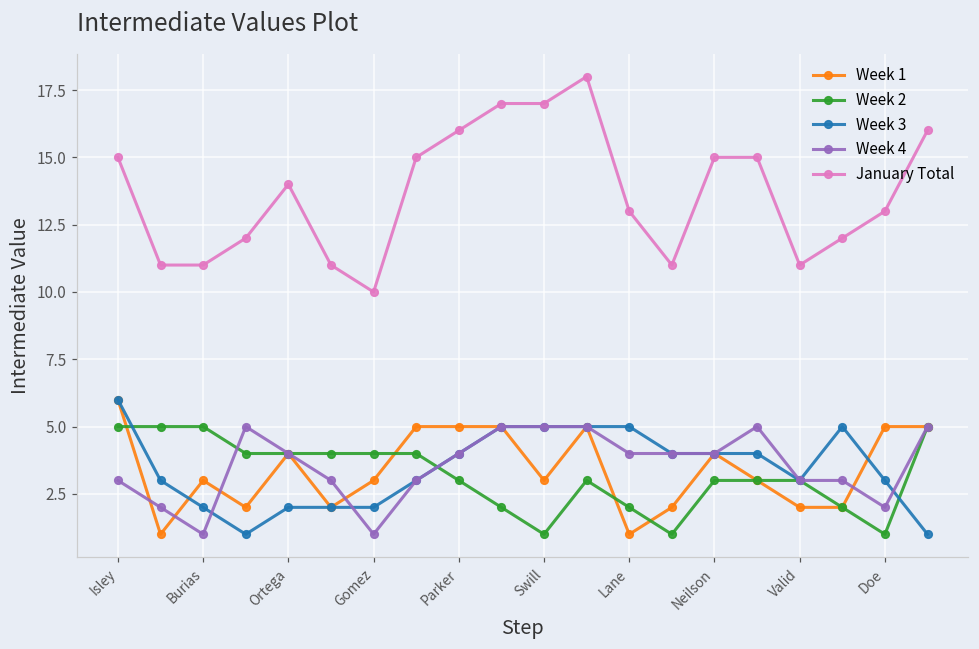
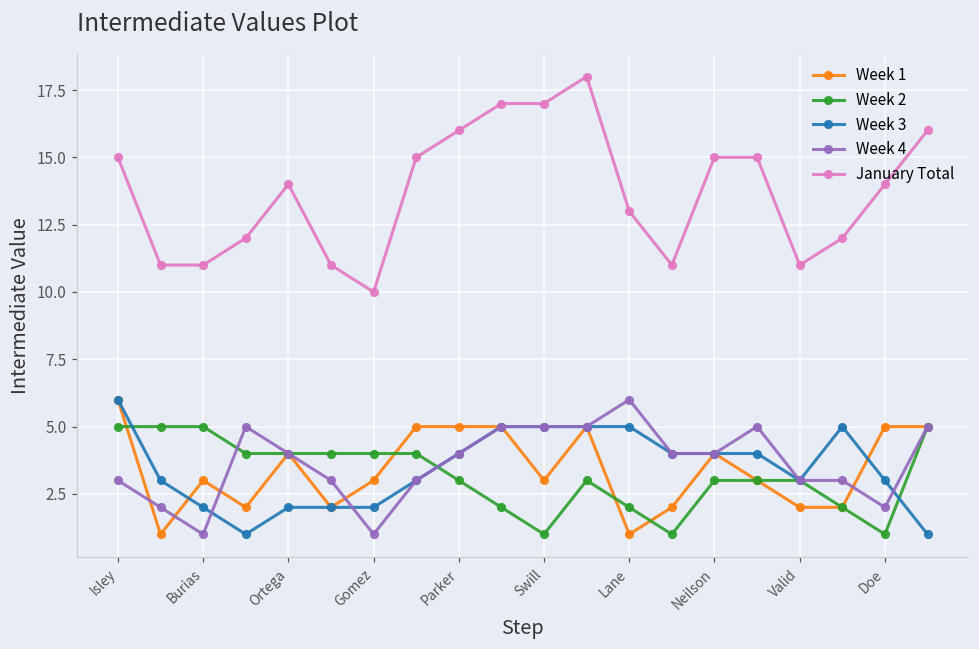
  {
    "Week 1": {
      "Burias": 3,
      "Gomez": 3,
      "Parker": 5,
      "Swill": 3,
      "Lane": 1,
      "Valid": 2,
      "Doe": 5
    },
    "Week 2": {
      "Isley": 5,
      "Burias": 5,
      "Gomez": 4,
      "Parker": 3,
      "Swill": 1,
      "Lane": 2,
      "Neilson": 3,
      "Doe": 1
    },
    "Week 3": {
      "Burias": 2,
      "Ortega": 2,
      "Gomez": 2,
      "Lane": 5,
      "Doe": 3
    },
    "Week 4": {
      "Isley": 3,
      "Burias": 1,
      "Gomez": 1,
-     "Lane": 4,
+     "Lane": 6,
      "Doe": 2
    },
    "January Total": {
      "Isley": 15,
      "Burias": 11,
      "Ortega": 14,
      "Gomez": 10,
      "Parker": 16,
      "Swill": 17,
      "Lane": 13,
      "Neilson": 15,
      "Valid": 11,
-     "Doe": 13
+     "Doe": 14
    }
  }
